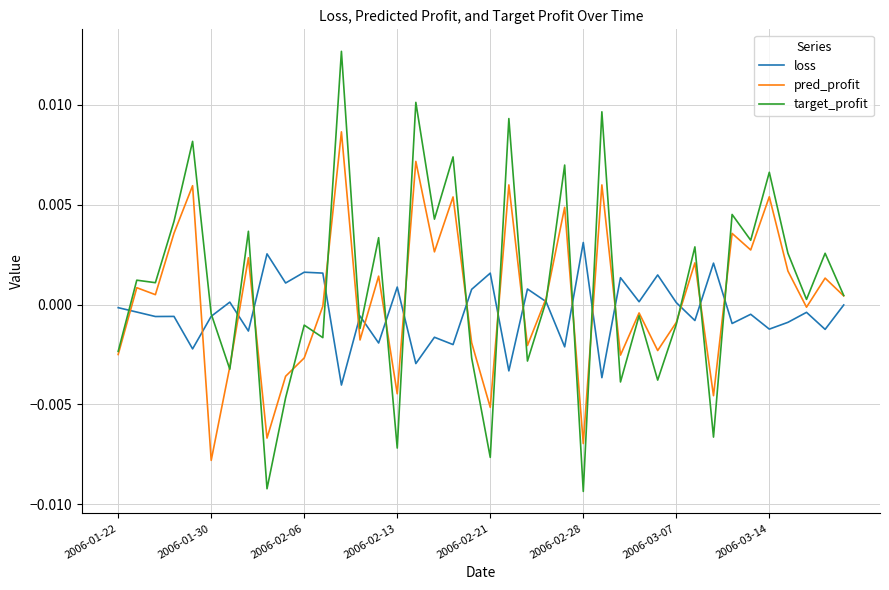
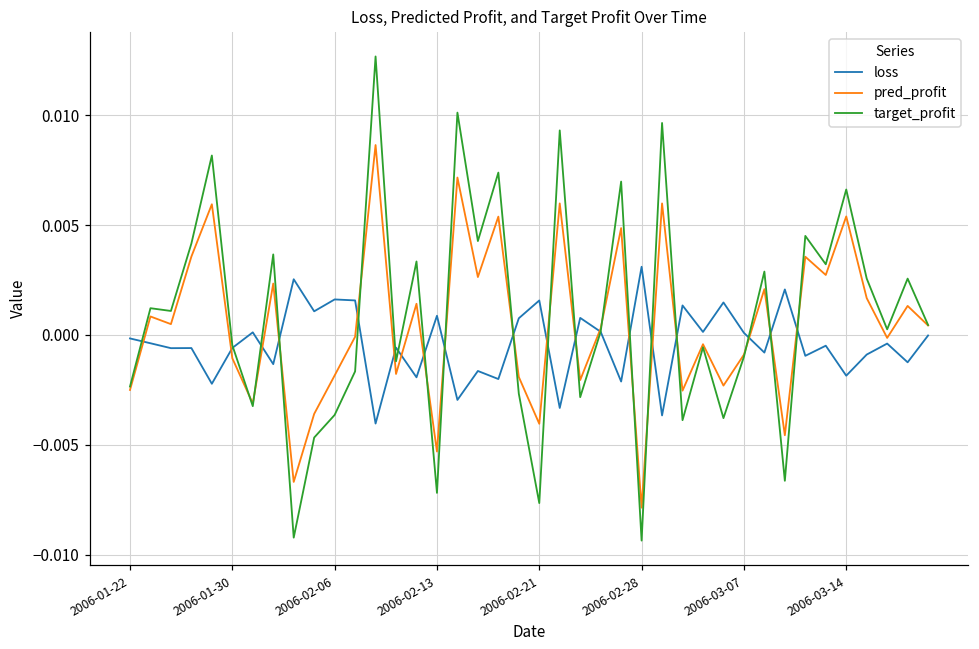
  {
    "loss": {
      "2006-01-22": -0.0002,
      "2006-02-06": 0.0016,
      "2006-02-13": 0.0009,
      "2006-02-21": 0.0016,
      "2006-02-28": 0.0031,
      "2006-03-07": 0.0001,
-     "2006-03-14": -0.0012
+     "2006-03-14": -0.0019
    },
    "pred_profit": {
      "2006-01-22": -0.0025,
-     "2006-01-30": -0.0078,
-     "2006-02-06": -0.0027,
-     "2006-02-13": -0.0045,
-     "2006-02-21": -0.0052,
-     "2006-02-28": -0.0070,
+     "2006-01-30": -0.0011,
+     "2006-02-06": -0.0018,
+     "2006-02-13": -0.0053,
+     "2006-02-21": -0.0040,
+     "2006-02-28": -0.0079,
      "2006-03-14": 0.0054
    },
    "target_profit": {
      "2006-01-22": -0.0023,
-     "2006-02-06": -0.0010,
+     "2006-02-06": -0.0036,
      "2006-02-13": -0.0072,
      "2006-02-21": -0.0077,
      "2006-02-28": -0.0094,
      "2006-03-14": 0.0066
    }
  }
